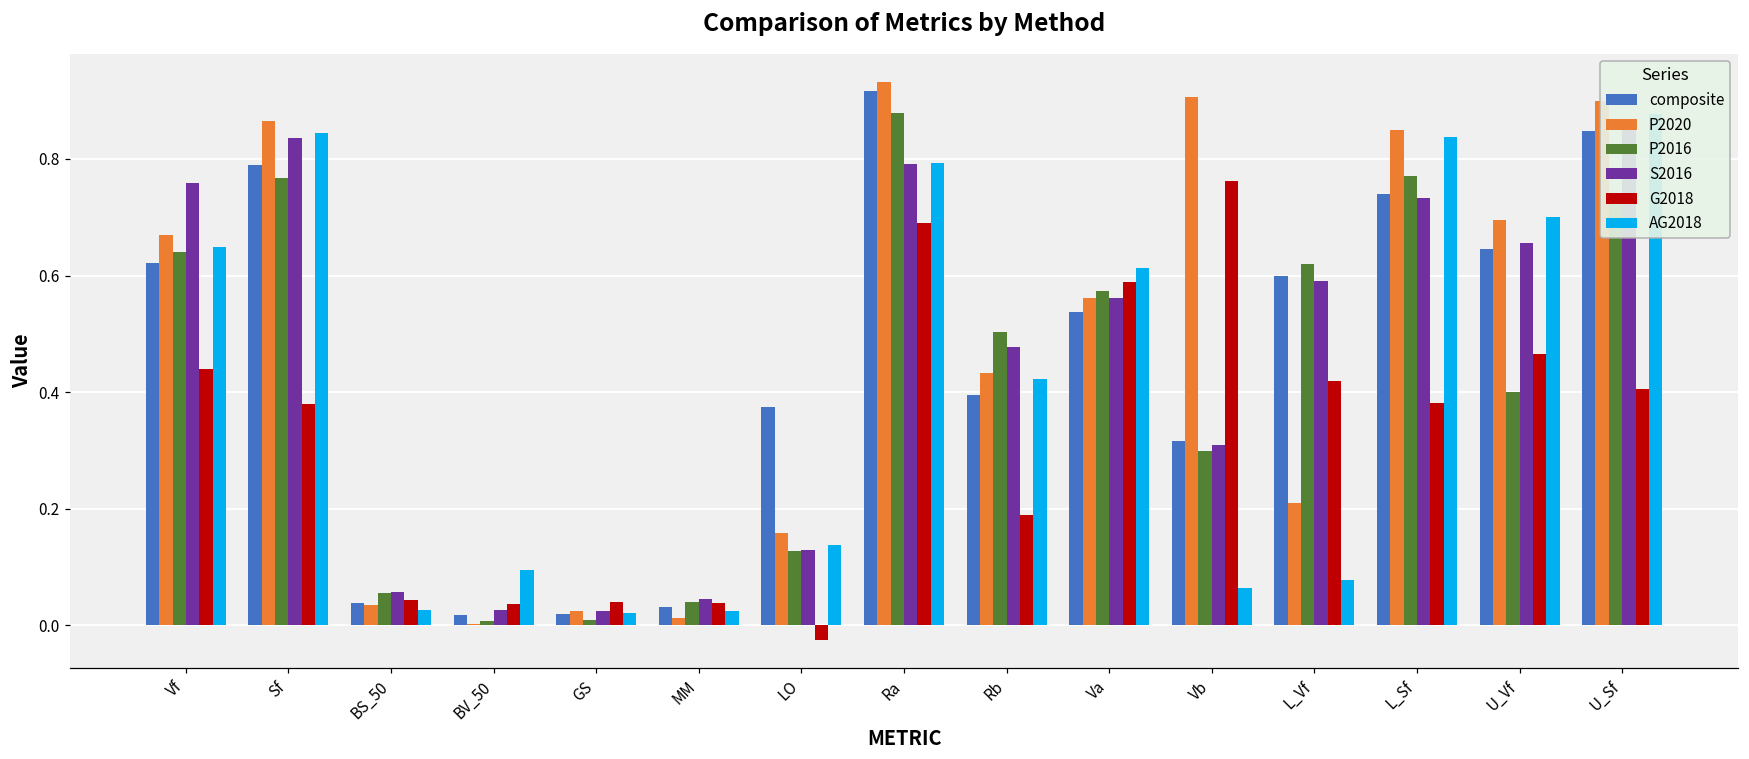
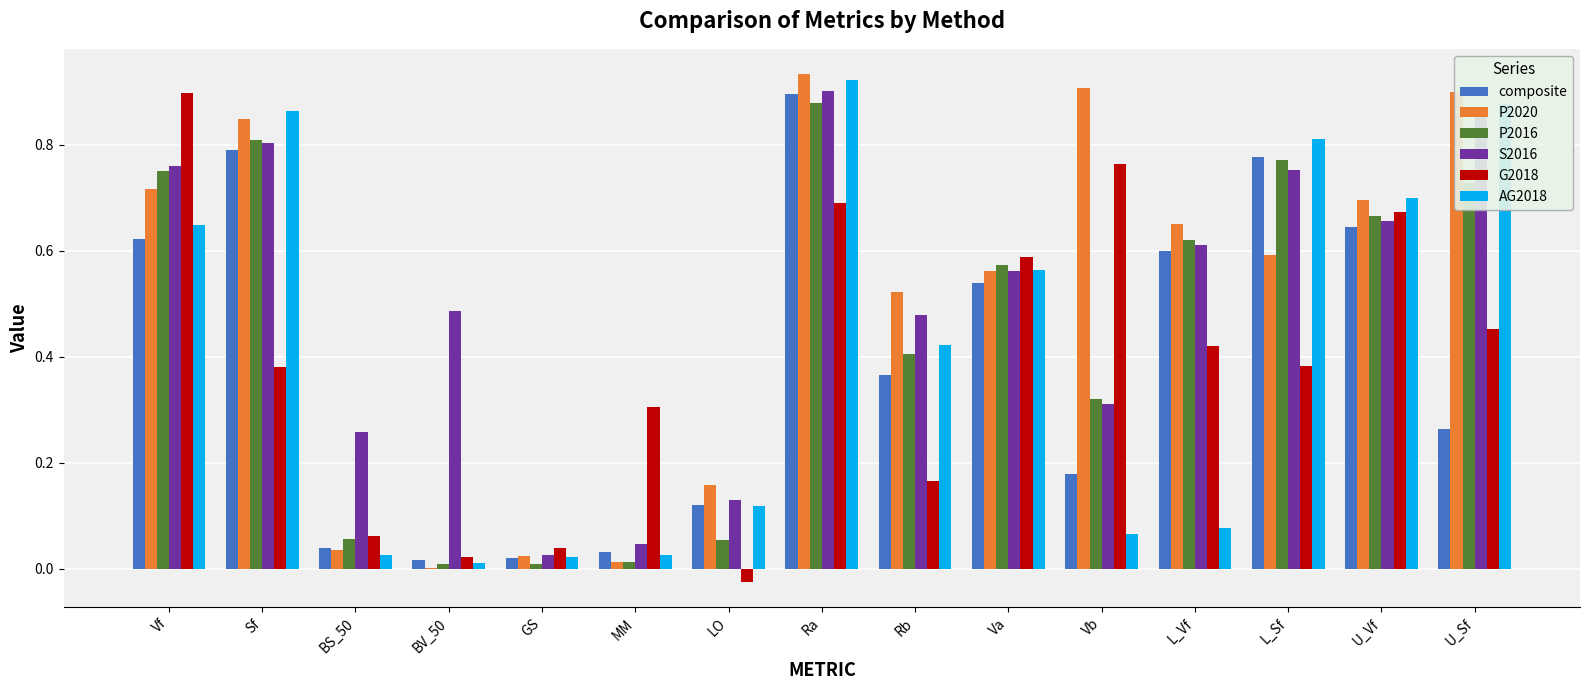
  {
    "composite": {
      "Vf": 0.62,
      "Sf": 0.79,
      "BS_50": 0.04,
      "BV_50": 0.02,
      "GS": 0.02,
      "MM": 0.03,
-     "LO": 0.38,
-     "Ra": 0.92,
-     "Rb": 0.40,
+     "LO": 0.12,
+     "Ra": 0.90,
+     "Rb": 0.36,
      "Va": 0.54,
-     "Vb": 0.32,
+     "Vb": 0.18,
      "L_Vf": 0.60,
-     "L_Sf": 0.74,
+     "L_Sf": 0.78,
      "U_Vf": 0.65,
-     "U_Sf": 0.85
+     "U_Sf": 0.26
    },
    "P2020": {
-     "Vf": 0.67,
-     "Sf": 0.87,
+     "Vf": 0.72,
+     "Sf": 0.85,
      "BS_50": 0.04,
      "GS": 0.02,
      "MM": 0.01,
      "LO": 0.16,
      "Ra": 0.93,
-     "Rb": 0.43,
+     "Rb": 0.52,
      "Va": 0.56,
      "Vb": 0.91,
-     "L_Vf": 0.21,
-     "L_Sf": 0.85,
+     "L_Vf": 0.65,
+     "L_Sf": 0.59,
      "U_Vf": 0.70
    },
    "P2016": {
-     "Vf": 0.64,
-     "Sf": 0.77,
+     "Vf": 0.75,
+     "Sf": 0.81,
      "BS_50": 0.06,
      "BV_50": 0.01,
      "GS": 0.01,
-     "MM": 0.04,
-     "LO": 0.13,
+     "MM": 0.01,
+     "LO": 0.05,
      "Ra": 0.88,
-     "Rb": 0.50,
+     "Rb": 0.40,
      "Va": 0.57,
-     "Vb": 0.30,
+     "Vb": 0.32,
      "L_Vf": 0.62,
      "L_Sf": 0.77,
-     "U_Vf": 0.40
+     "U_Vf": 0.67
    },
    "S2016": {
      "Vf": 0.76,
-     "Sf": 0.84,
-     "BS_50": 0.06,
-     "BV_50": 0.03,
+     "Sf": 0.80,
+     "BS_50": 0.26,
+     "BV_50": 0.49,
      "GS": 0.03,
      "MM": 0.05,
      "LO": 0.13,
-     "Ra": 0.79,
+     "Ra": 0.90,
      "Rb": 0.48,
      "Va": 0.56,
      "Vb": 0.31,
-     "L_Vf": 0.59,
-     "L_Sf": 0.73,
+     "L_Vf": 0.61,
+     "L_Sf": 0.75,
      "U_Vf": 0.66
    },
    "G2018": {
-     "Vf": 0.44,
+     "Vf": 0.90,
      "Sf": 0.38,
-     "BS_50": 0.04,
-     "BV_50": 0.04,
+     "BS_50": 0.06,
+     "BV_50": 0.02,
      "GS": 0.04,
-     "MM": 0.04,
+     "MM": 0.30,
      "LO": -0.02,
      "Ra": 0.69,
-     "Rb": 0.19,
+     "Rb": 0.17,
      "Va": 0.59,
      "Vb": 0.76,
      "L_Vf": 0.42,
      "L_Sf": 0.38,
-     "U_Vf": 0.47,
-     "U_Sf": 0.41
+     "U_Vf": 0.67,
+     "U_Sf": 0.45
    },
    "AG2018": {
      "Vf": 0.65,
-     "Sf": 0.84,
+     "Sf": 0.86,
      "BS_50": 0.03,
-     "BV_50": 0.10,
+     "BV_50": 0.01,
      "GS": 0.02,
      "MM": 0.03,
-     "LO": 0.14,
-     "Ra": 0.79,
+     "LO": 0.12,
+     "Ra": 0.92,
      "Rb": 0.42,
-     "Va": 0.61,
+     "Va": 0.56,
      "Vb": 0.06,
      "L_Vf": 0.08,
-     "L_Sf": 0.84,
+     "L_Sf": 0.81,
      "U_Vf": 0.70
    }
  }
